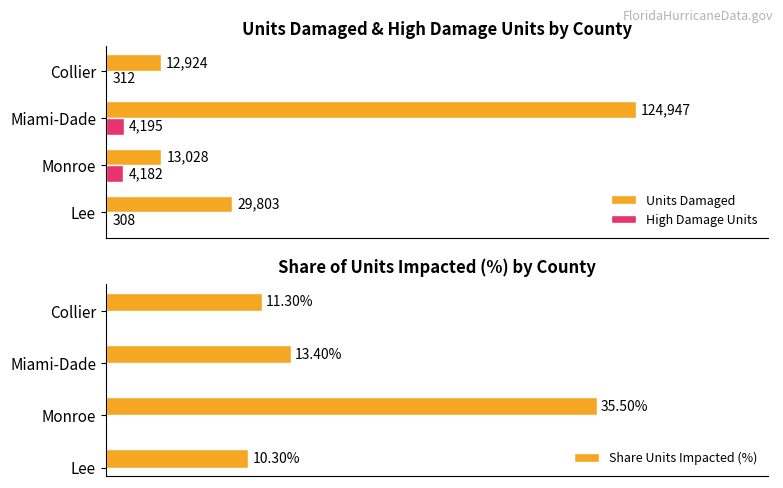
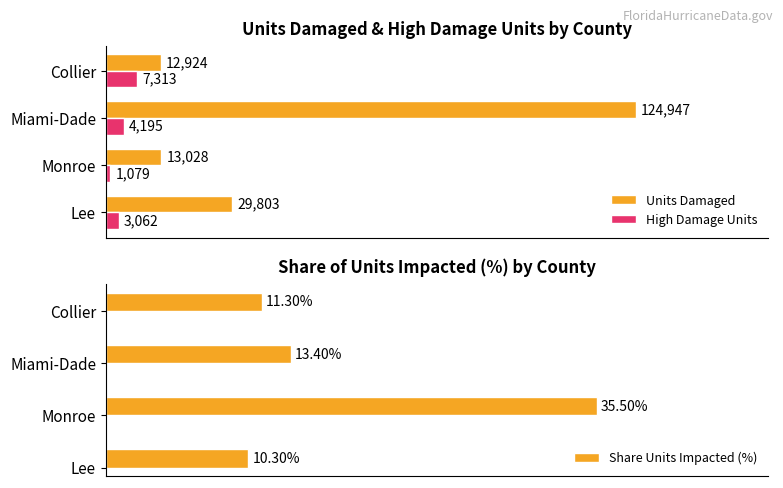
  {
    "Units Damaged & High Damage Units by County": {
      "Units Damaged": {
        "Collier": "12,924",
        "Miami-Dade": "124,947",
        "Monroe": "13,028",
        "Lee": "29,803"
      },
      "High Damage Units": {
-       "Collier": "312",
+       "Collier": "7,313",
        "Miami-Dade": "4,195",
-       "Monroe": "4,182",
-       "Lee": "308"
+       "Monroe": "1,079",
+       "Lee": "3,062"
      }
    },
    "Share of Units Impacted (%) by County": {
      "Collier": "11.30%",
      "Miami-Dade": "13.40%",
      "Monroe": "35.50%",
      "Lee": "10.30%"
    }
  }
